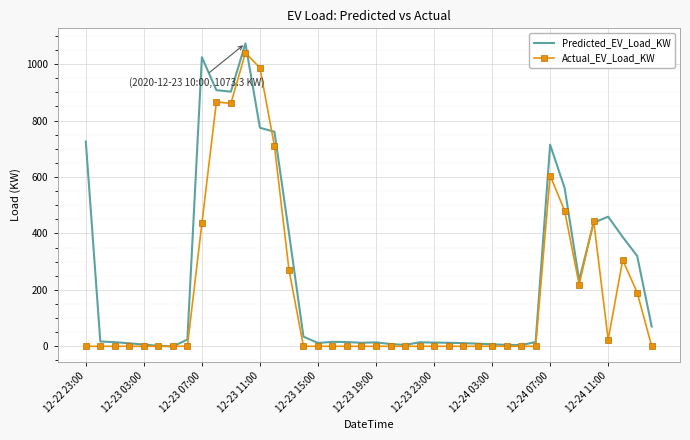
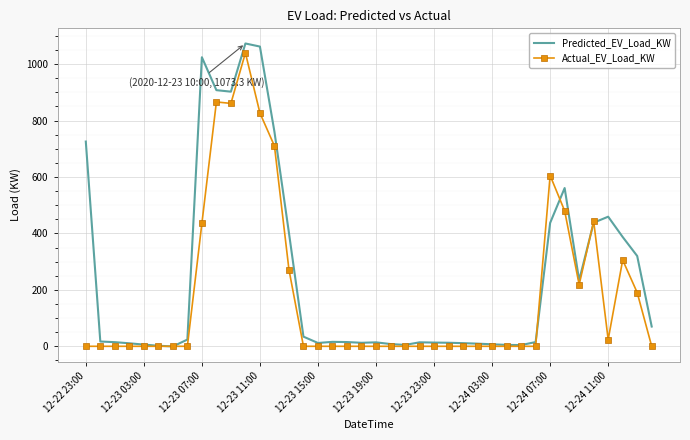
  {
    "Predicted_EV_Load_KW": {
      "12-22 23:00": 730,
-     "12-23 11:00": 770,
+     "12-23 11:00": 1060,
      "12-23 15:00": 10,
      "12-23 19:00": 10,
      "12-23 23:00": 10,
-     "12-24 07:00": 710,
+     "12-24 07:00": 440,
      "12-24 11:00": 460
    },
    "Actual_EV_Load_KW": {
      "12-22 23:00": 0,
      "12-23 07:00": 440,
-     "12-23 11:00": 990,
+     "12-23 11:00": 830,
      "12-23 15:00": 0,
      "12-23 19:00": 0,
      "12-23 23:00": 0,
      "12-24 07:00": 610,
      "12-24 11:00": 20
    }
  }
